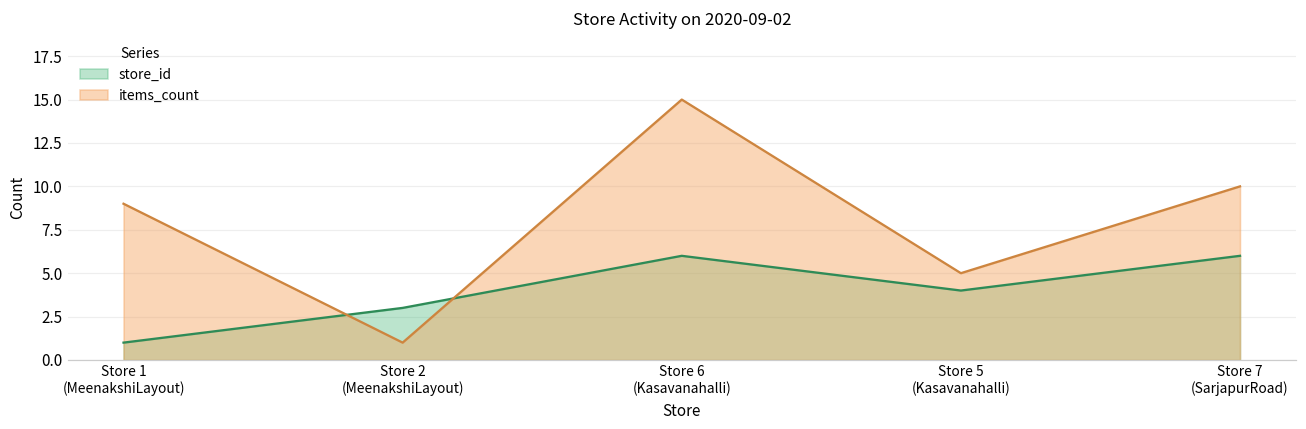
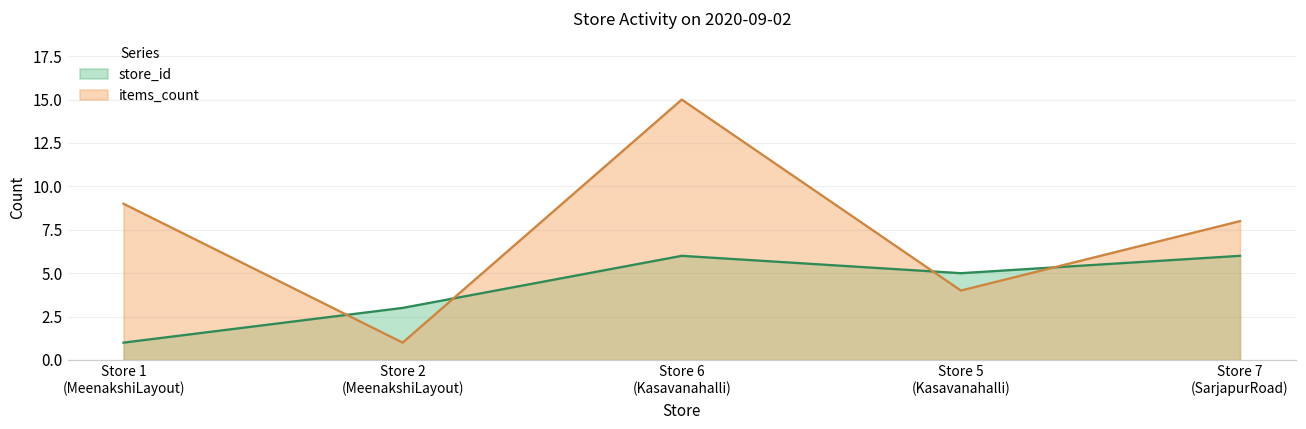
  {
    "store_id": {
      "Store 1 (MeenakshiLayout)": 1,
      "Store 2 (MeenakshiLayout)": 3,
      "Store 6 (Kasavanahalli)": 6,
-     "Store 5 (Kasavanahalli)": 4,
+     "Store 5 (Kasavanahalli)": 5,
      "Store 7 (SarjapurRoad)": 6
    },
    "items_count": {
      "Store 1 (MeenakshiLayout)": 9,
      "Store 2 (MeenakshiLayout)": 1,
      "Store 6 (Kasavanahalli)": 15,
-     "Store 5 (Kasavanahalli)": 5,
-     "Store 7 (SarjapurRoad)": 10
+     "Store 5 (Kasavanahalli)": 4,
+     "Store 7 (SarjapurRoad)": 8
    }
  }
